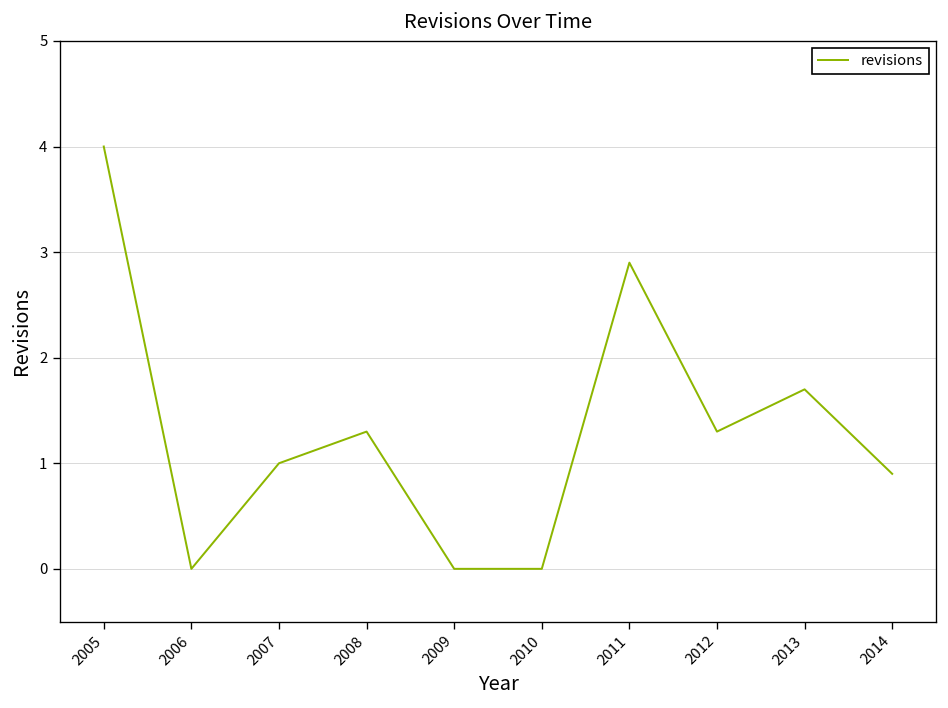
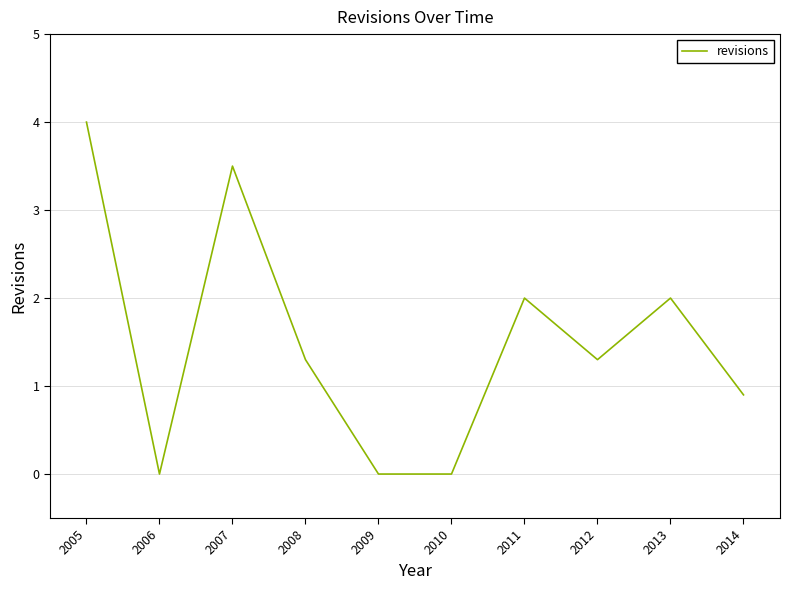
  {
    "2005": 4.0,
    "2006": 0.0,
-   "2007": 1.0,
+   "2007": 3.5,
    "2008": 1.3,
    "2009": 0.0,
    "2010": 0.0,
-   "2011": 2.9,
+   "2011": 2.0,
    "2012": 1.3,
-   "2013": 1.7,
+   "2013": 2.0,
    "2014": 0.9
  }
